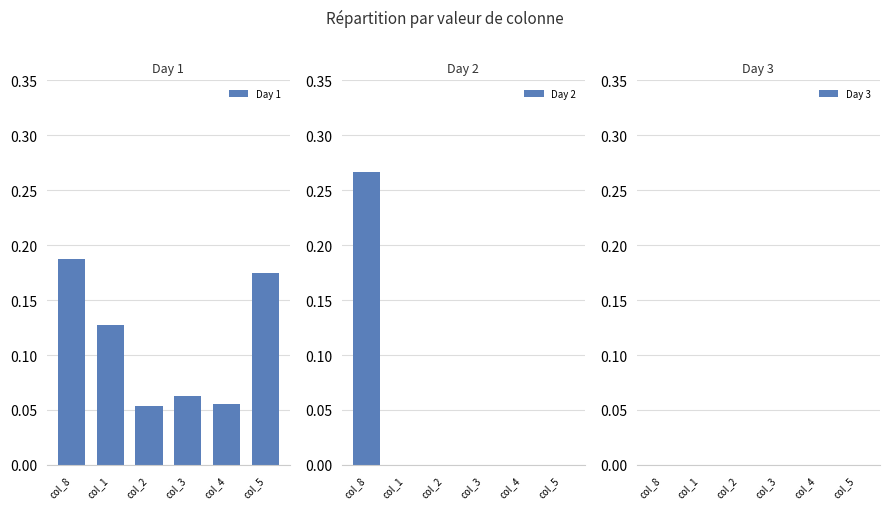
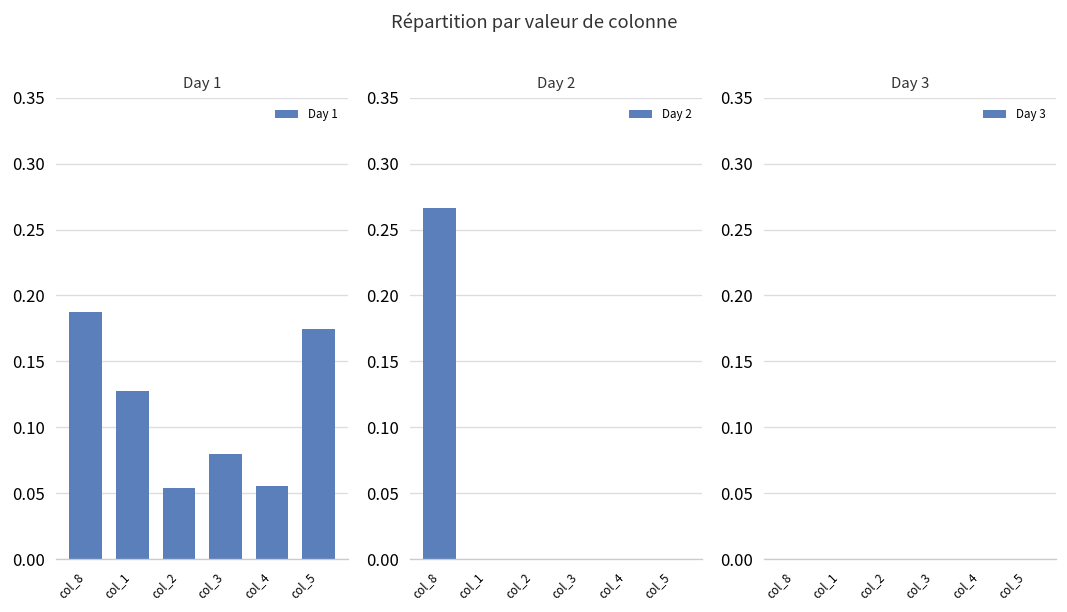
  {
    "Day 1": {
      "col_8": 0.188,
      "col_1": 0.127,
      "col_2": 0.054,
-     "col_3": 0.063,
+     "col_3": 0.080,
      "col_4": 0.055,
      "col_5": 0.174
    },
    "Day 2": {
      "col_8": 0.267,
      "col_1": 0.000,
      "col_2": 0.000,
      "col_3": 0.000,
      "col_4": 0.000,
      "col_5": 0.000
    },
    "Day 3": {
      "col_8": 0.000,
      "col_1": 0.000,
      "col_2": 0.000,
      "col_3": 0.000,
      "col_4": 0.000,
      "col_5": 0.000
    }
  }
